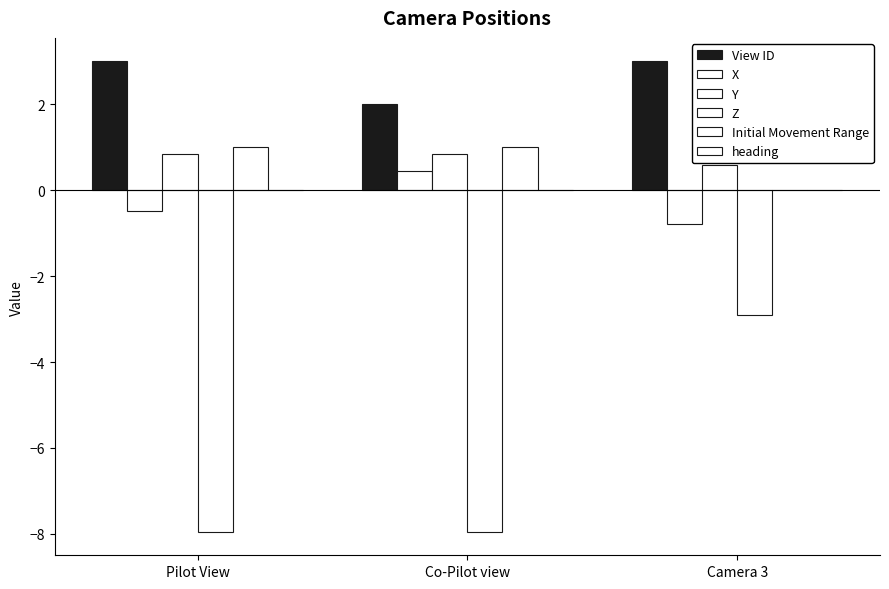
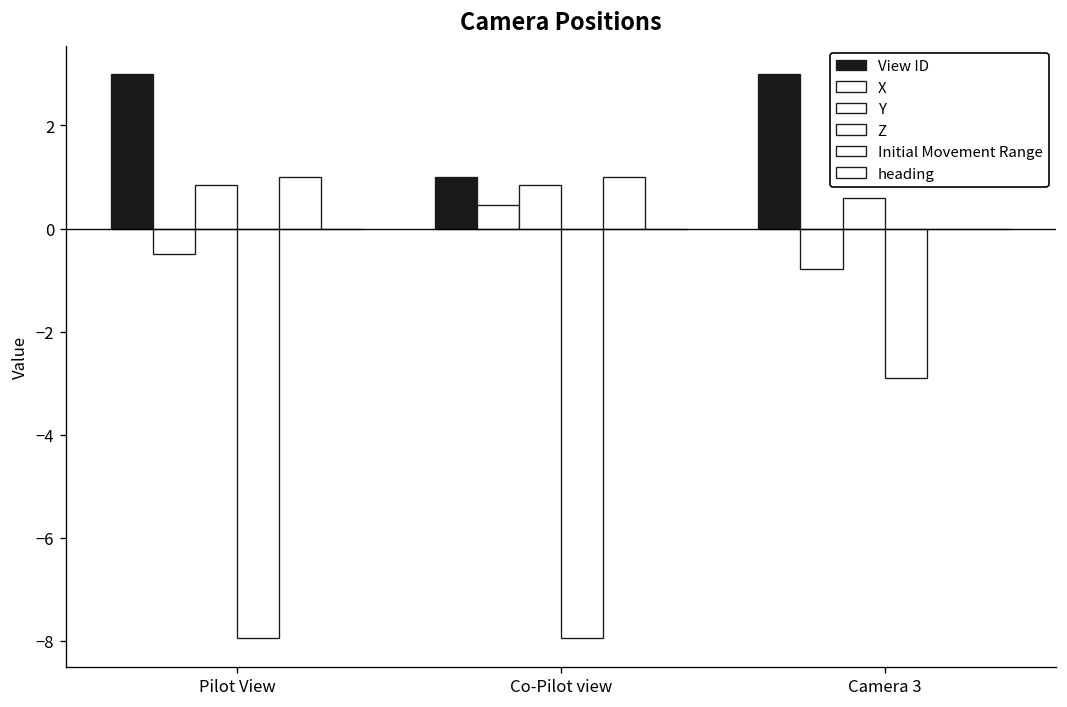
  {
    "View ID": {
      "Pilot View": 3,
-     "Co-Pilot view": 2,
+     "Co-Pilot view": 1,
      "Camera 3": 3
    }
  }
